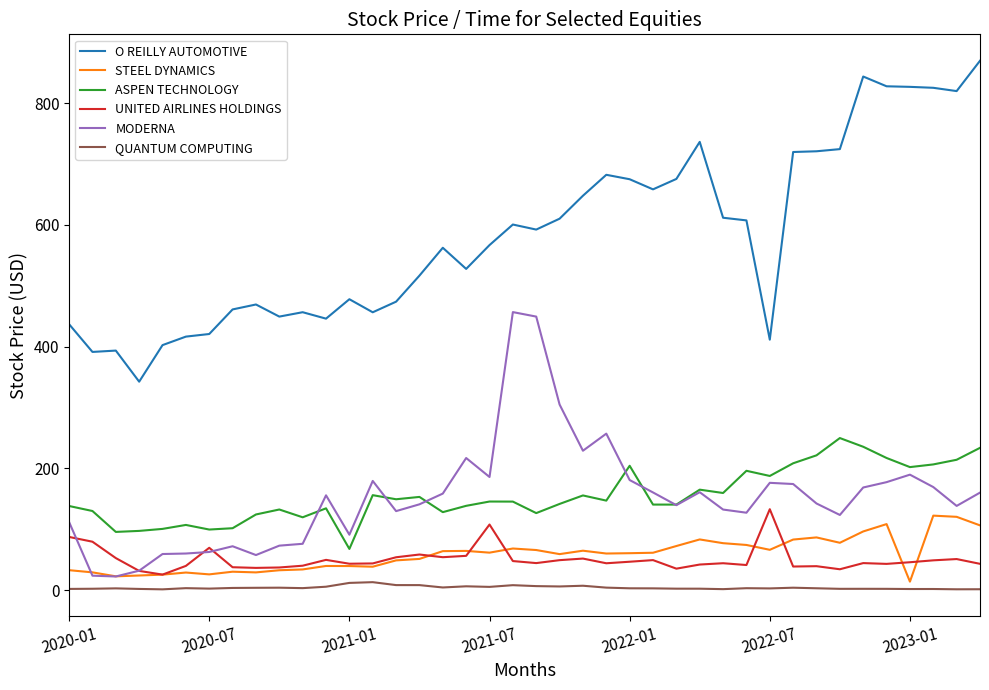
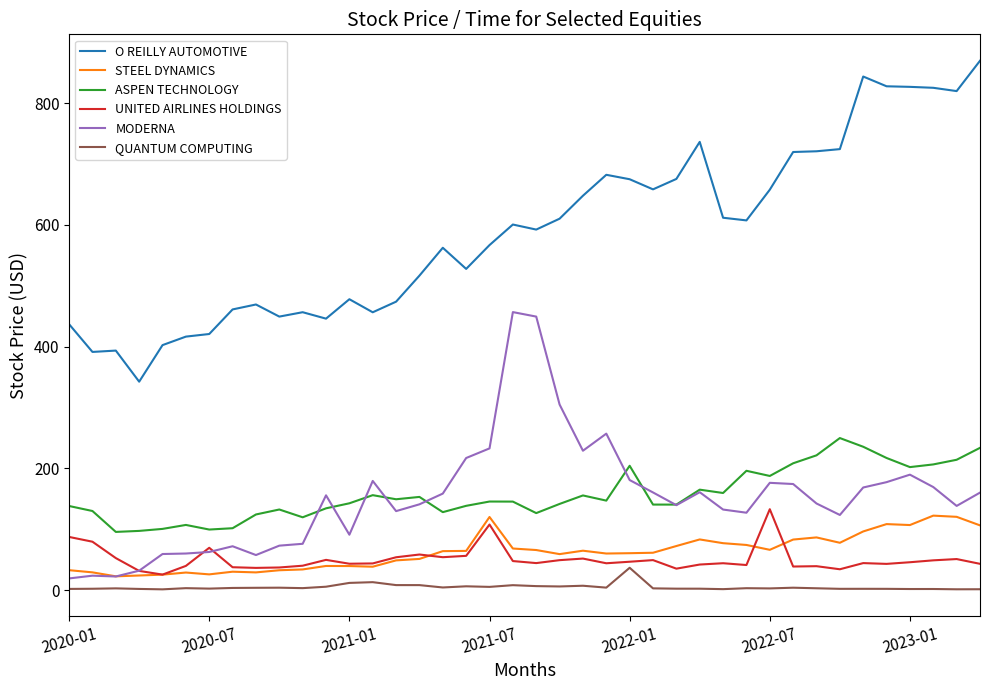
  {
    "O REILLY AUTOMOTIVE": {
      "2020-01": 440,
      "2020-07": 420,
      "2021-01": 480,
      "2021-07": 570,
      "2022-01": 680,
-     "2022-07": 410,
+     "2022-07": 660,
      "2023-01": 830
    },
    "STEEL DYNAMICS": {
      "2020-01": 30,
      "2020-07": 30,
-     "2021-07": 60,
+     "2021-07": 120,
      "2022-01": 60,
      "2022-07": 70,
-     "2023-01": 10
+     "2023-01": 110
    },
    "ASPEN TECHNOLOGY": {
      "2020-01": 140,
      "2020-07": 100,
-     "2021-01": 70,
+     "2021-01": 140,
      "2021-07": 150,
      "2022-01": 200,
      "2022-07": 190,
      "2023-01": 200
    },
    "UNITED AIRLINES HOLDINGS": {
      "2020-01": 90,
      "2020-07": 70,
      "2021-07": 110,
      "2022-01": 50,
      "2022-07": 130,
      "2023-01": 50
    },
    "MODERNA": {
-     "2020-01": 110,
+     "2020-01": 20,
      "2020-07": 60,
      "2021-01": 90,
-     "2021-07": 190,
+     "2021-07": 230,
      "2022-01": 180,
      "2022-07": 180,
      "2023-01": 190
    },
    "QUANTUM COMPUTING": {
      "2020-01": 0,
      "2020-07": 0,
      "2021-01": 10,
      "2021-07": 10,
-     "2022-01": 0,
+     "2022-01": 40,
      "2022-07": 0,
      "2023-01": 0
    }
  }
